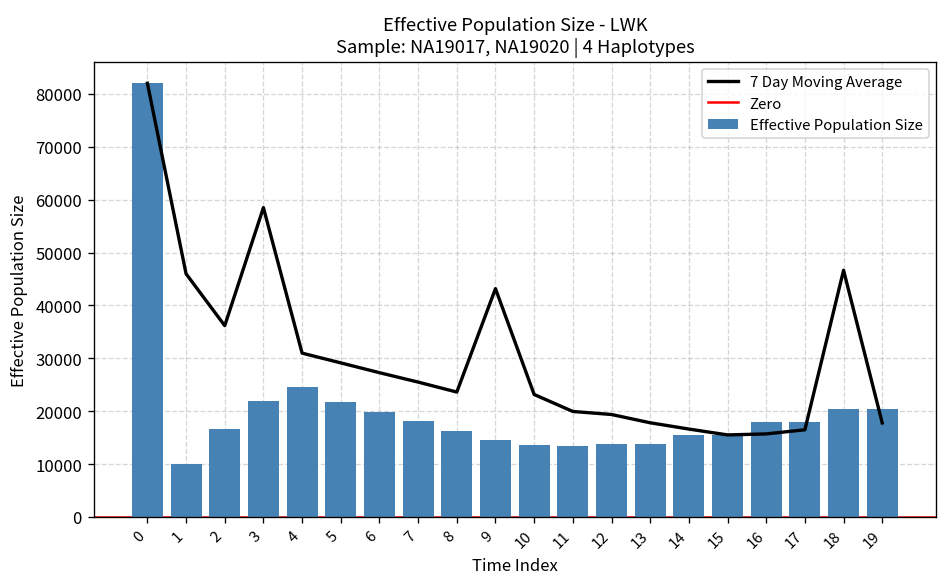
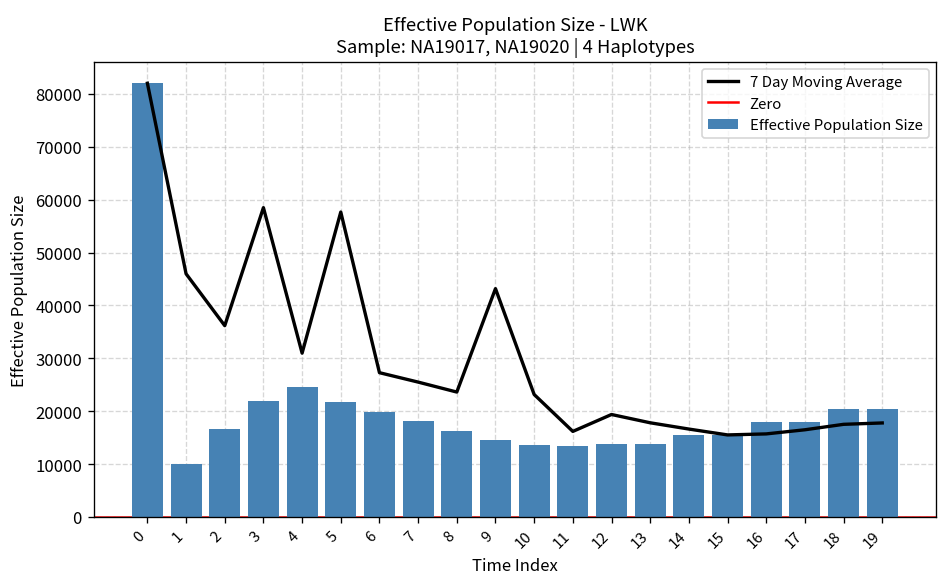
  {
    "7 Day Moving Average": {
      "0": 82000,
      "1": 46000,
      "2": 36000,
      "3": 58000,
      "4": 31000,
-     "5": 29000,
+     "5": 58000,
      "6": 27000,
      "7": 26000,
      "8": 24000,
      "9": 43000,
      "10": 23000,
-     "11": 20000,
+     "11": 16000,
      "12": 19000,
      "13": 18000,
      "14": 17000,
      "15": 16000,
      "16": 16000,
      "17": 16000,
-     "18": 47000,
+     "18": 18000,
      "19": 18000
    },
    "Effective Population Size": {
      "0": 82000,
      "1": 10000,
      "2": 17000,
      "3": 22000,
      "4": 25000,
      "5": 22000,
      "6": 20000,
      "7": 18000,
      "8": 16000,
      "9": 15000,
      "10": 14000,
      "11": 13000,
      "12": 14000,
      "13": 14000,
      "14": 16000,
      "15": 16000,
      "16": 18000,
      "17": 18000,
      "18": 20000,
      "19": 20000
    }
  }
